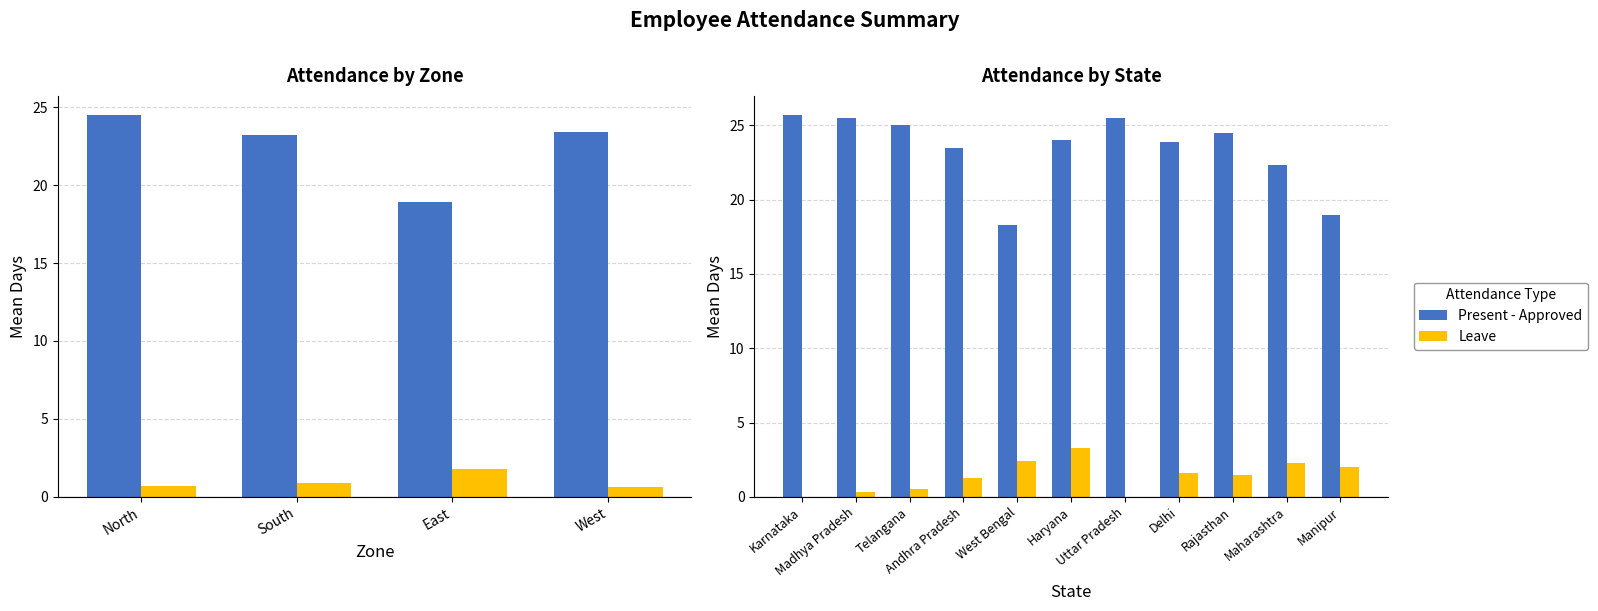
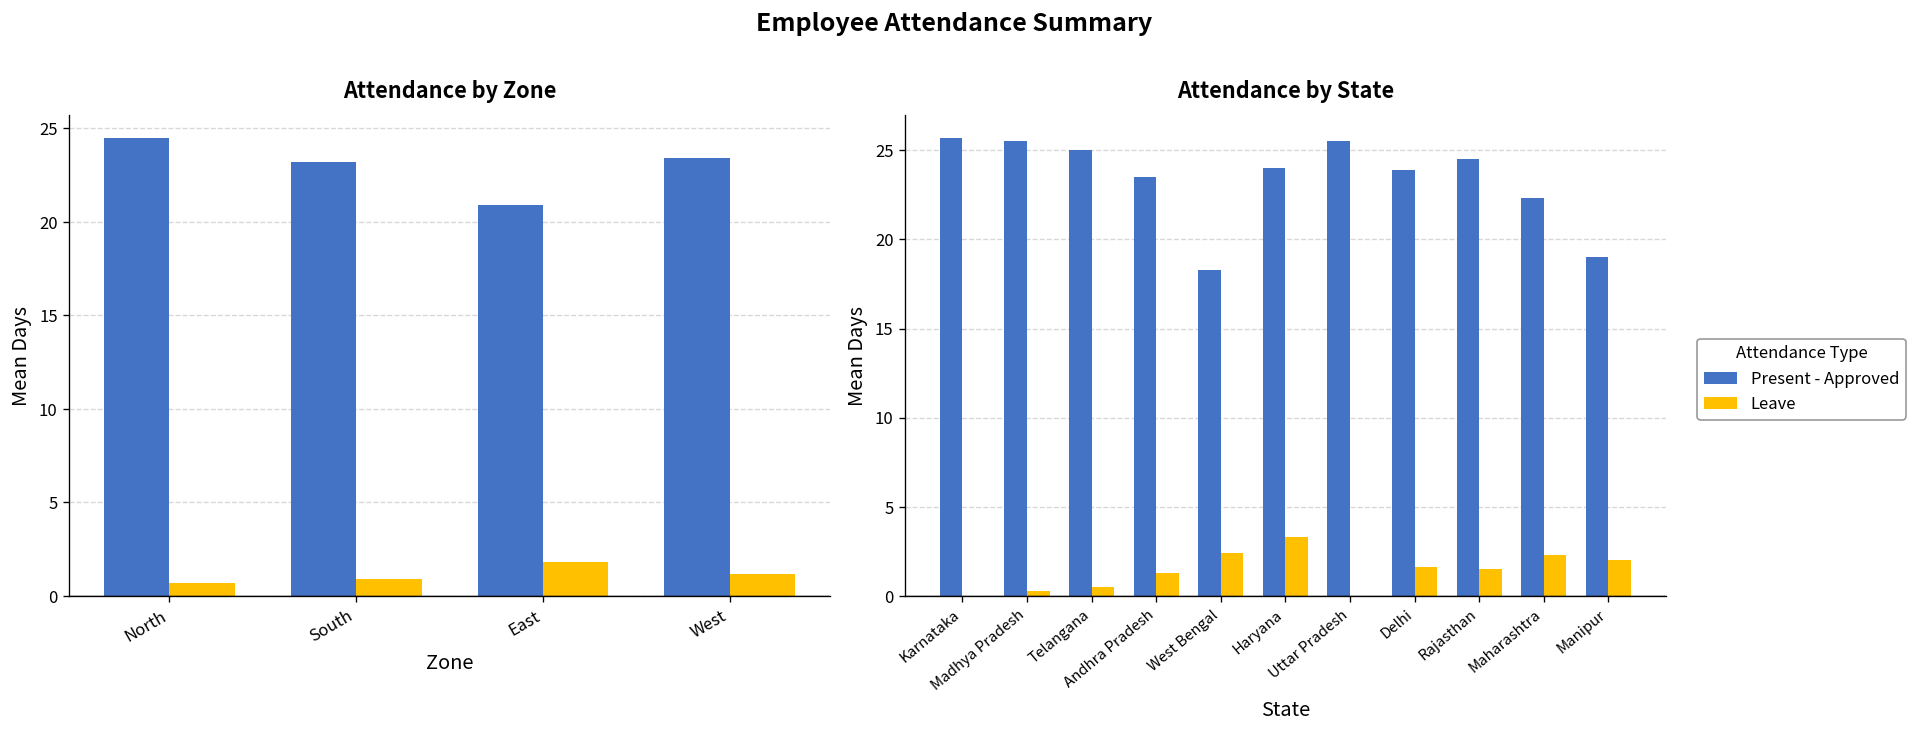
  {
    "Attendance by Zone": {
      "Present - Approved": {
        "North": 24.5,
        "South": 23.2,
-       "East": 18.9,
+       "East": 20.9,
        "West": 23.4
      },
      "Leave": {
        "North": 0.7,
        "South": 0.9,
        "East": 1.8,
-       "West": 0.6
+       "West": 1.2
      }
    },
    "Attendance by State": {
      "Present - Approved": {
        "Karnataka": 25.7,
        "Madhya Pradesh": 25.5,
        "Telangana": 25.0,
        "Andhra Pradesh": 23.5,
        "West Bengal": 18.3,
        "Haryana": 24.0,
        "Uttar Pradesh": 25.5,
        "Delhi": 23.9,
        "Rajasthan": 24.5,
        "Maharashtra": 22.3,
        "Manipur": 19.0
      },
      "Leave": {
        "Karnataka": 0.0,
        "Madhya Pradesh": 0.3,
        "Telangana": 0.5,
        "Andhra Pradesh": 1.3,
        "West Bengal": 2.4,
        "Haryana": 3.3,
        "Uttar Pradesh": 0.0,
        "Delhi": 1.6,
        "Rajasthan": 1.5,
        "Maharashtra": 2.3,
        "Manipur": 2.0
      }
    }
  }
